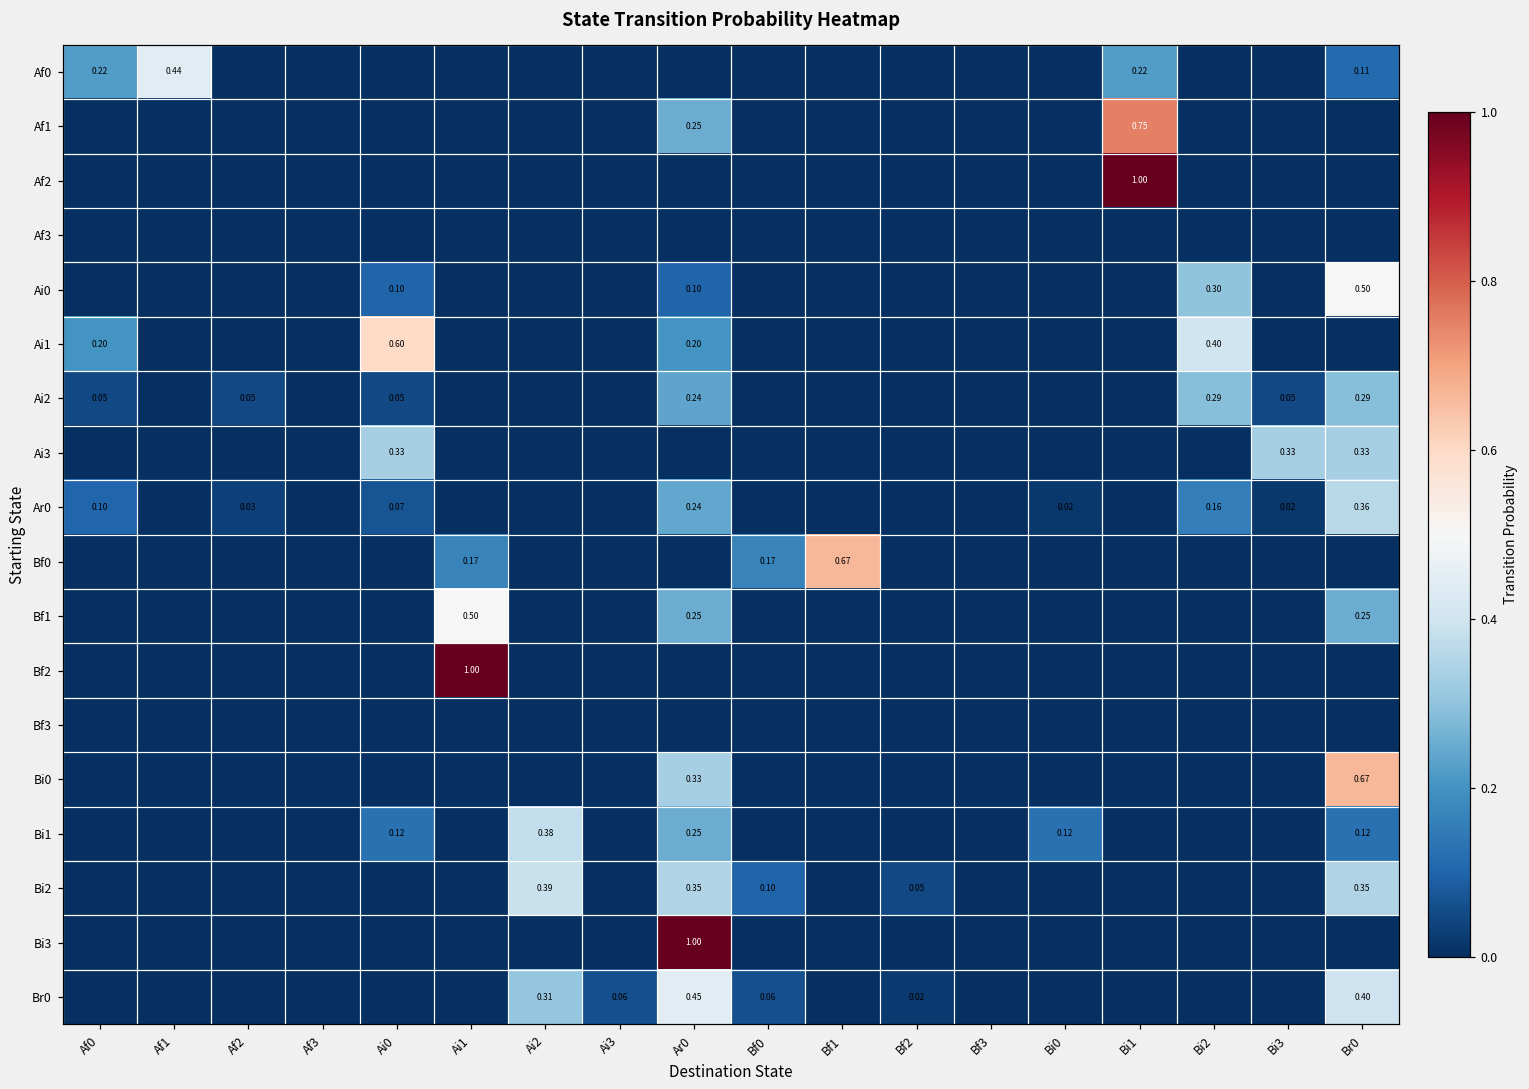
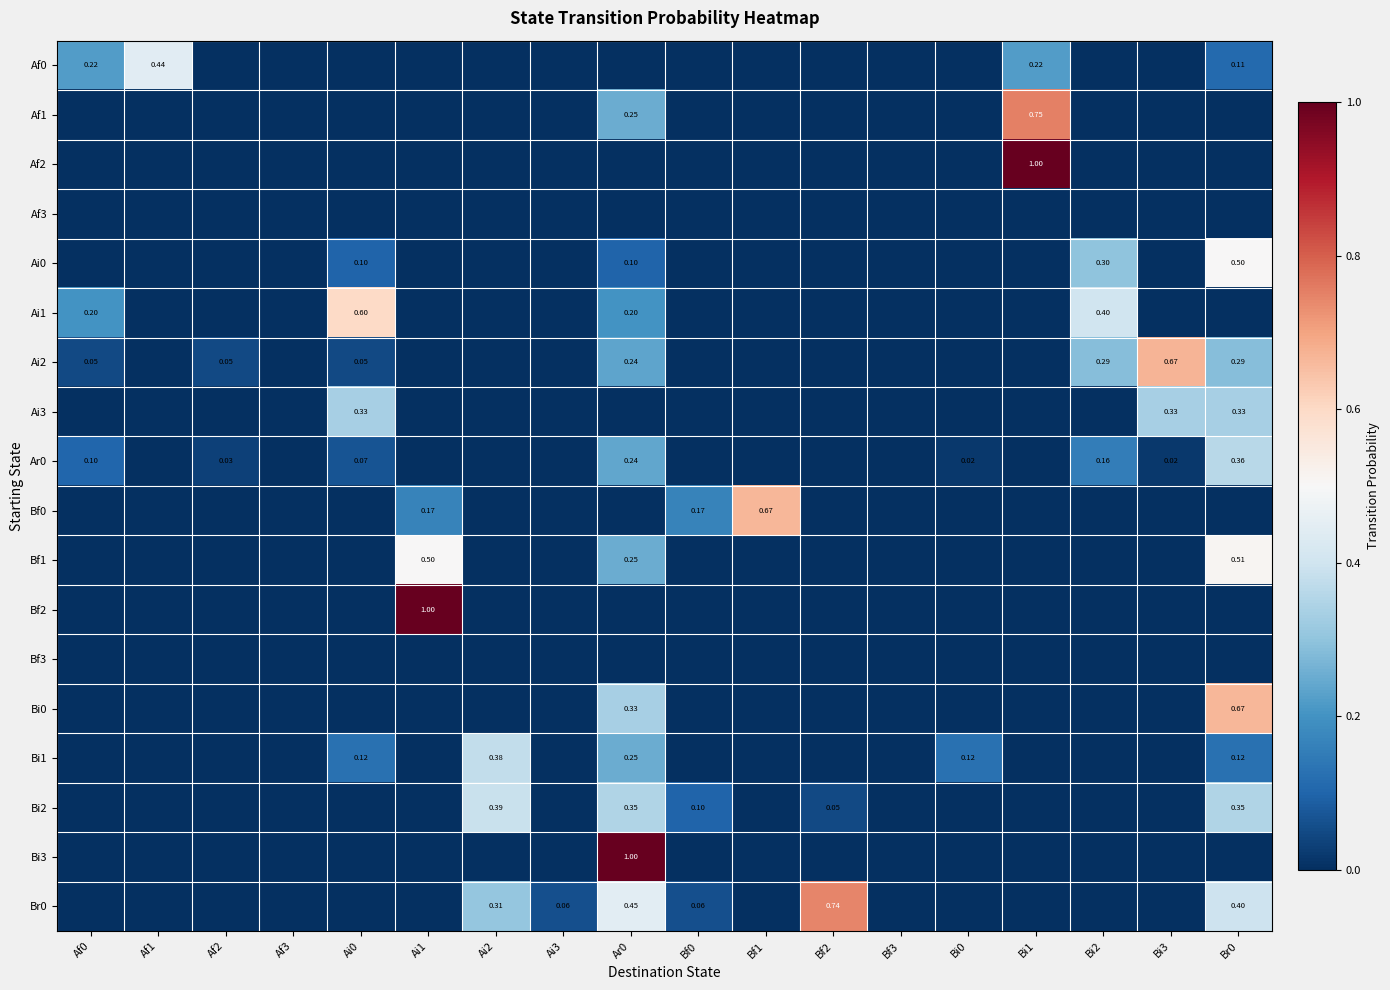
  {
    "Af0": {
      "Af0": 0.22,
      "Af1": 0.44,
      "Bi1": 0.22,
      "Br0": 0.11
    },
    "Af1": {
      "Ar0": 0.25,
      "Bi1": 0.75
    },
    "Af2": {
      "Bi1": 1.00
    },
    "Ai0": {
      "Ai0": 0.10,
      "Ar0": 0.10,
      "Bi2": 0.30,
      "Br0": 0.50
    },
    "Ai1": {
      "Af0": 0.20,
      "Ai0": 0.60,
      "Ar0": 0.20,
      "Bi2": 0.40
    },
    "Ai2": {
      "Af0": 0.05,
      "Af2": 0.05,
      "Ai0": 0.05,
      "Ar0": 0.24,
      "Bi2": 0.29,
-     "Bi3": 0.05,
+     "Bi3": 0.67,
      "Br0": 0.29
    },
    "Ai3": {
      "Ai0": 0.33,
      "Bi3": 0.33,
      "Br0": 0.33
    },
    "Ar0": {
      "Af0": 0.10,
      "Af2": 0.03,
      "Ai0": 0.07,
      "Ar0": 0.24,
      "Bi0": 0.02,
      "Bi2": 0.16,
      "Bi3": 0.02,
      "Br0": 0.36
    },
    "Bf0": {
      "Ai1": 0.17,
      "Bf0": 0.17,
      "Bf1": 0.67
    },
    "Bf1": {
      "Ai1": 0.50,
      "Ar0": 0.25,
-     "Br0": 0.25
+     "Br0": 0.51
    },
    "Bf2": {
      "Ai1": 1.00
    },
    "Bi0": {
      "Ar0": 0.33,
      "Br0": 0.67
    },
    "Bi1": {
      "Ai0": 0.12,
      "Ai2": 0.38,
      "Ar0": 0.25,
      "Bi0": 0.12,
      "Br0": 0.12
    },
    "Bi2": {
      "Ai2": 0.39,
      "Ar0": 0.35,
      "Bf0": 0.10,
      "Bf2": 0.05,
      "Br0": 0.35
    },
    "Bi3": {
      "Ar0": 1.00
    },
    "Br0": {
      "Ai2": 0.31,
      "Ai3": 0.06,
      "Ar0": 0.45,
      "Bf0": 0.06,
-     "Bf2": 0.02,
+     "Bf2": 0.74,
      "Br0": 0.40
    }
  }
